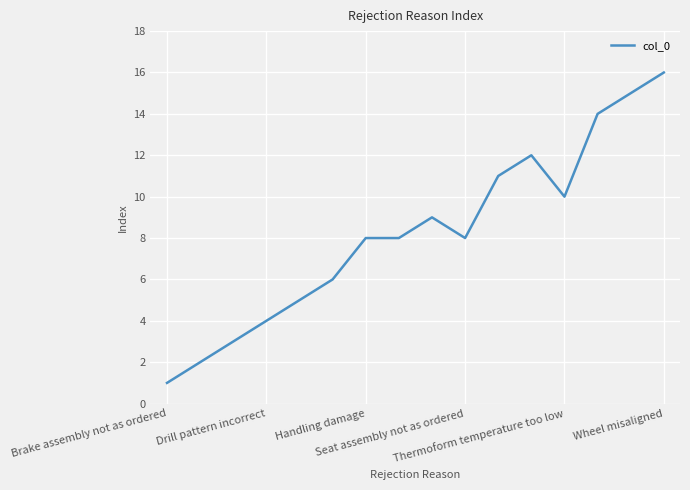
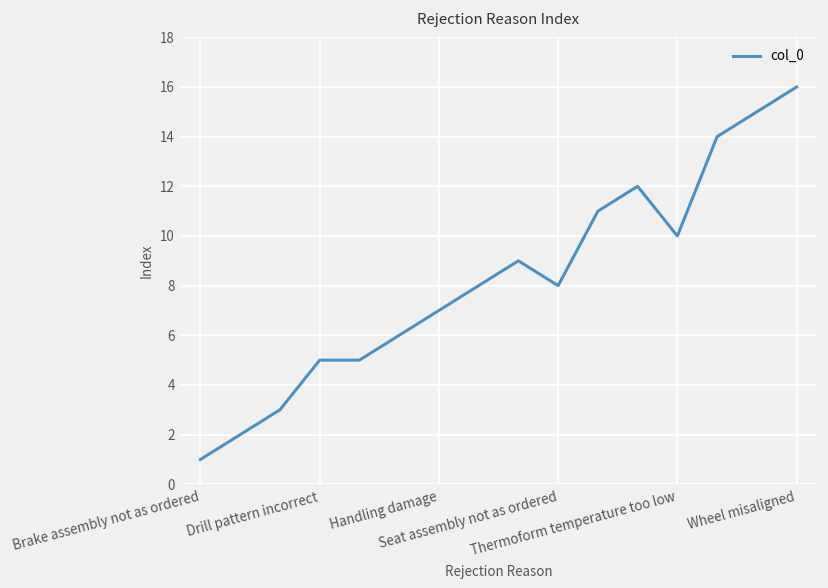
  {
    "Brake assembly not as ordered": 1,
-   "Drill pattern incorrect": 4,
-   "Handling damage": 8,
+   "Drill pattern incorrect": 5,
+   "Handling damage": 7,
    "Seat assembly not as ordered": 8,
    "Thermoform temperature too low": 10,
    "Wheel misaligned": 16
  }
